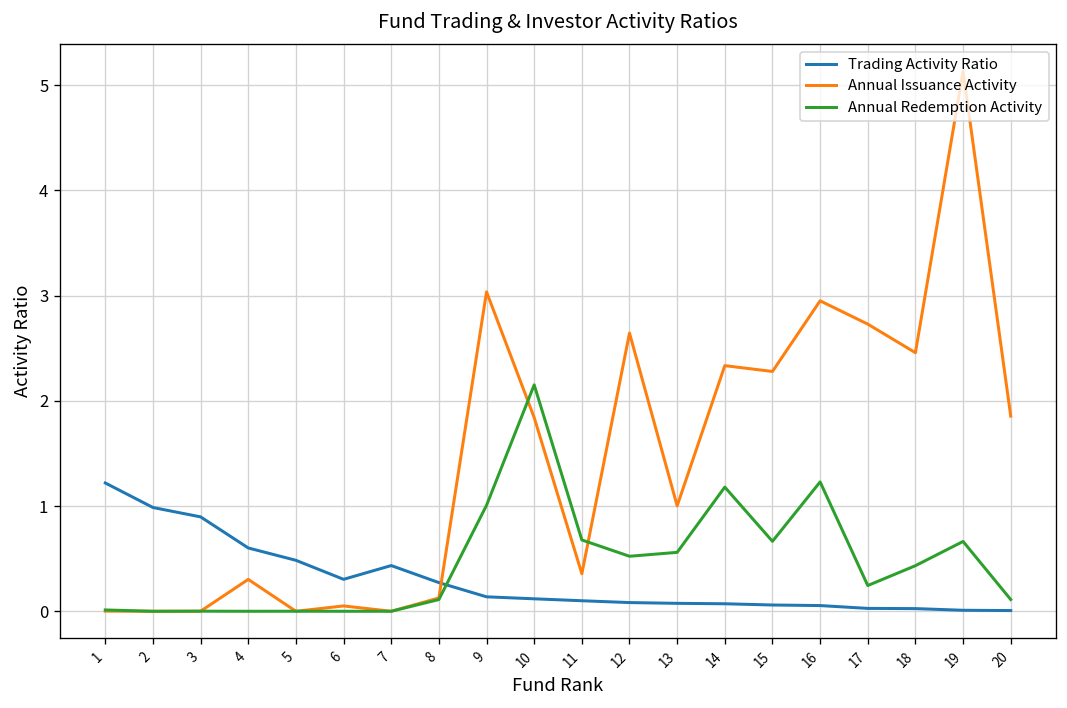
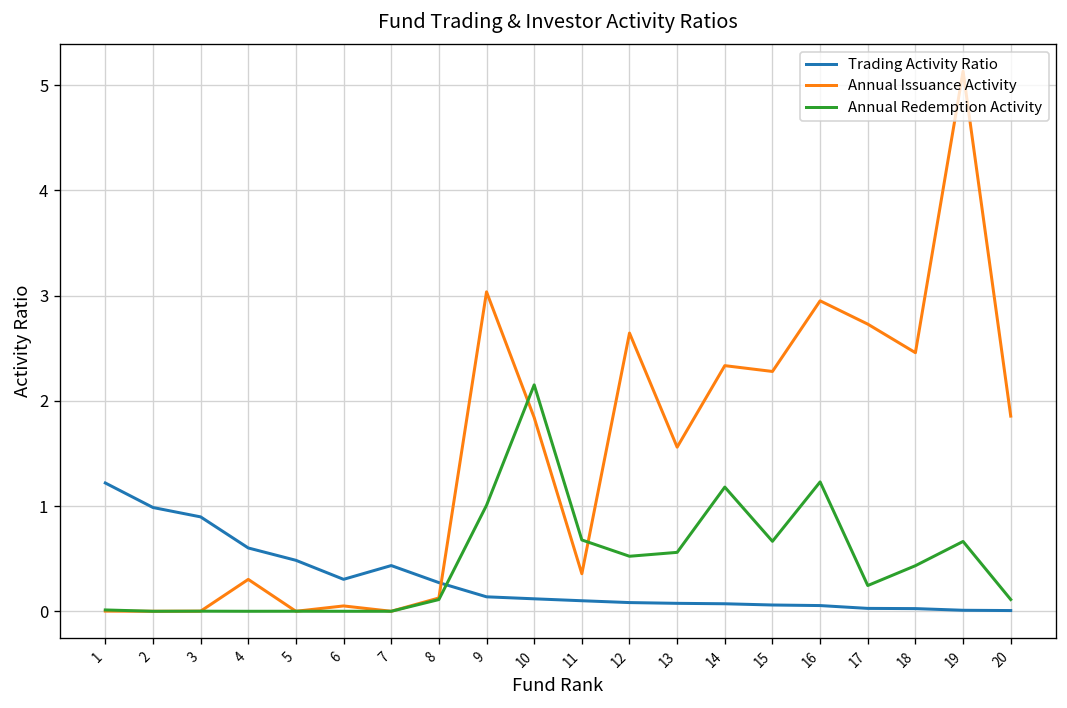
  {
    "Trading Activity Ratio": {
      "1": 1.2,
      "2": 1.0,
      "3": 0.9,
      "4": 0.6,
      "5": 0.5,
      "6": 0.3,
      "7": 0.4,
      "8": 0.3,
      "9": 0.1,
      "10": 0.1,
      "11": 0.1,
      "12": 0.1,
      "13": 0.1,
      "14": 0.1,
      "15": 0.1,
      "16": 0.1,
      "17": 0.0,
      "18": 0.0,
      "19": 0.0,
      "20": 0.0
    },
    "Annual Issuance Activity": {
      "4": 0.3,
      "6": 0.1,
      "9": 3.0,
      "10": 1.8,
      "11": 0.4,
      "12": 2.6,
-     "13": 1.0,
+     "13": 1.6,
      "14": 2.3,
      "15": 2.3,
      "16": 3.0,
      "17": 2.7,
      "18": 2.5,
      "20": 1.9
    },
    "Annual Redemption Activity": {
      "4": 0.0,
      "6": 0.0,
      "9": 1.0,
      "10": 2.2,
      "11": 0.7,
      "12": 0.5,
      "13": 0.6,
      "14": 1.2,
      "15": 0.7,
      "16": 1.2,
      "17": 0.2,
      "18": 0.4,
      "19": 0.7,
      "20": 0.1
    }
  }
